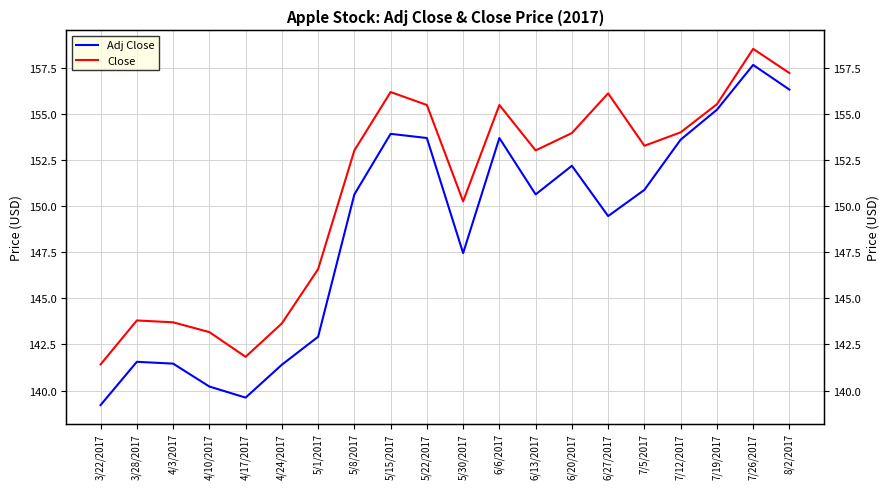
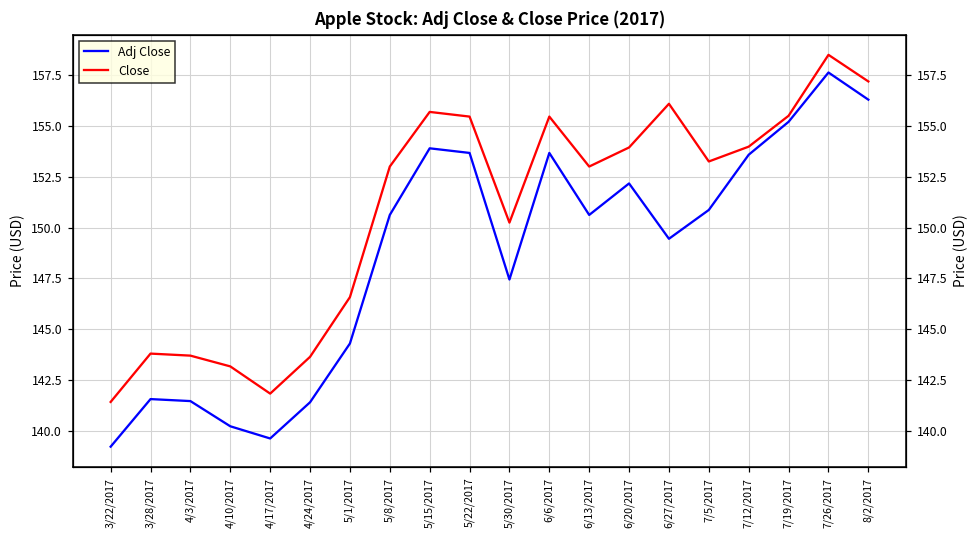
  {
    "Adj Close": {
      "3/22/2017": 139.2,
      "3/28/2017": 141.6,
      "4/3/2017": 141.5,
      "4/10/2017": 140.2,
      "4/17/2017": 139.6,
      "4/24/2017": 141.4,
-     "5/1/2017": 142.9,
+     "5/1/2017": 144.3,
      "5/8/2017": 150.6,
      "5/15/2017": 153.9,
      "5/22/2017": 153.7,
      "5/30/2017": 147.4,
      "6/6/2017": 153.7,
      "6/13/2017": 150.6,
      "6/20/2017": 152.2,
      "6/27/2017": 149.5,
      "7/5/2017": 150.9,
      "7/12/2017": 153.6,
      "7/19/2017": 155.2,
      "7/26/2017": 157.6,
      "8/2/2017": 156.3
    },
    "Close": {
      "3/22/2017": 141.4,
      "3/28/2017": 143.8,
      "4/3/2017": 143.7,
      "4/10/2017": 143.2,
      "4/17/2017": 141.8,
      "4/24/2017": 143.6,
      "5/1/2017": 146.6,
      "5/8/2017": 153.0,
-     "5/15/2017": 156.2,
+     "5/15/2017": 155.7,
      "5/22/2017": 155.5,
      "5/30/2017": 150.3,
      "6/6/2017": 155.5,
      "6/13/2017": 153.0,
      "6/20/2017": 153.9,
      "6/27/2017": 156.1,
      "7/5/2017": 153.3,
      "7/12/2017": 154.0,
      "7/19/2017": 155.5,
      "7/26/2017": 158.5,
      "8/2/2017": 157.2
    }
  }
